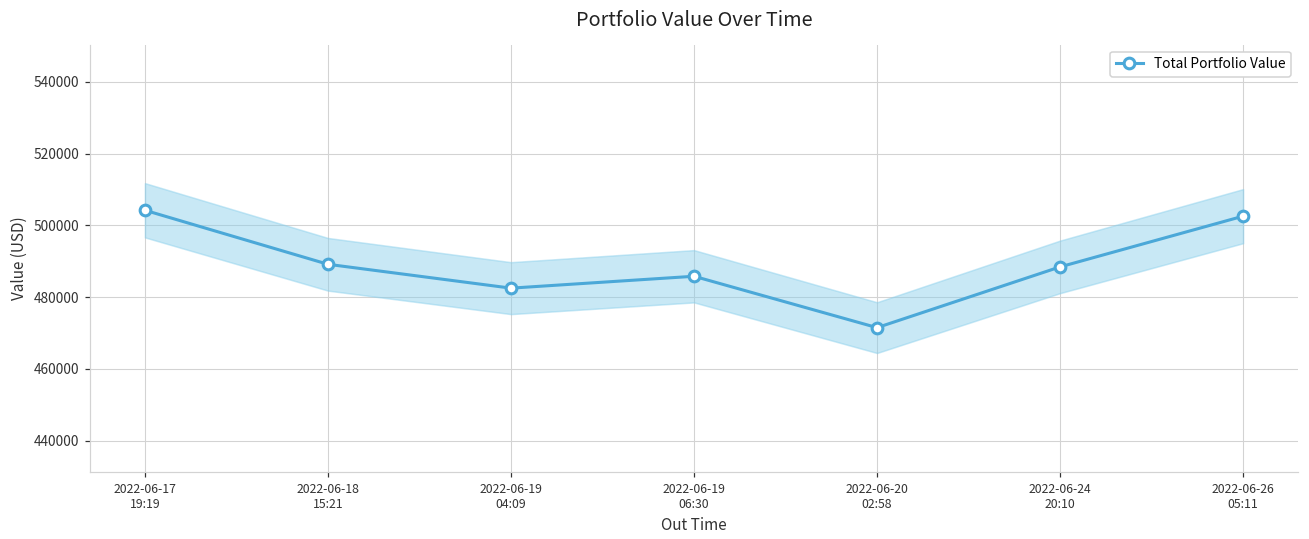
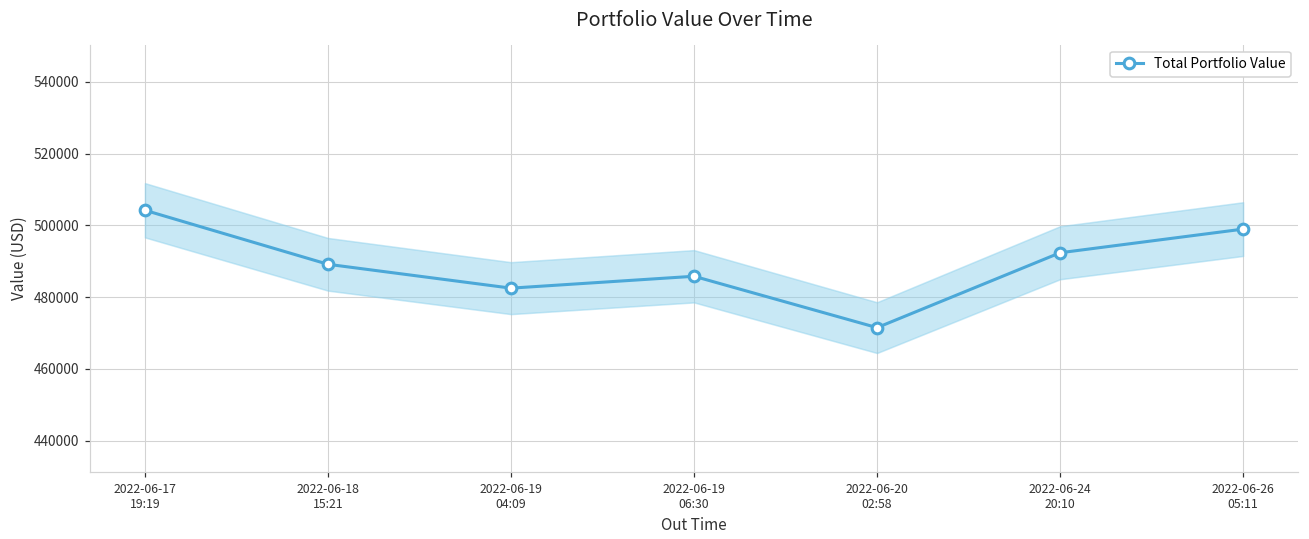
  {
    "Total Portfolio Value": {
      "2022-06-17 19:19": 504000,
      "2022-06-18 15:21": 489000,
      "2022-06-19 04:09": 483000,
      "2022-06-19 06:30": 486000,
      "2022-06-20 02:58": 471000,
-     "2022-06-24 20:10": 488000,
-     "2022-06-26 05:11": 503000
+     "2022-06-24 20:10": 492000,
+     "2022-06-26 05:11": 499000
    }
  }
